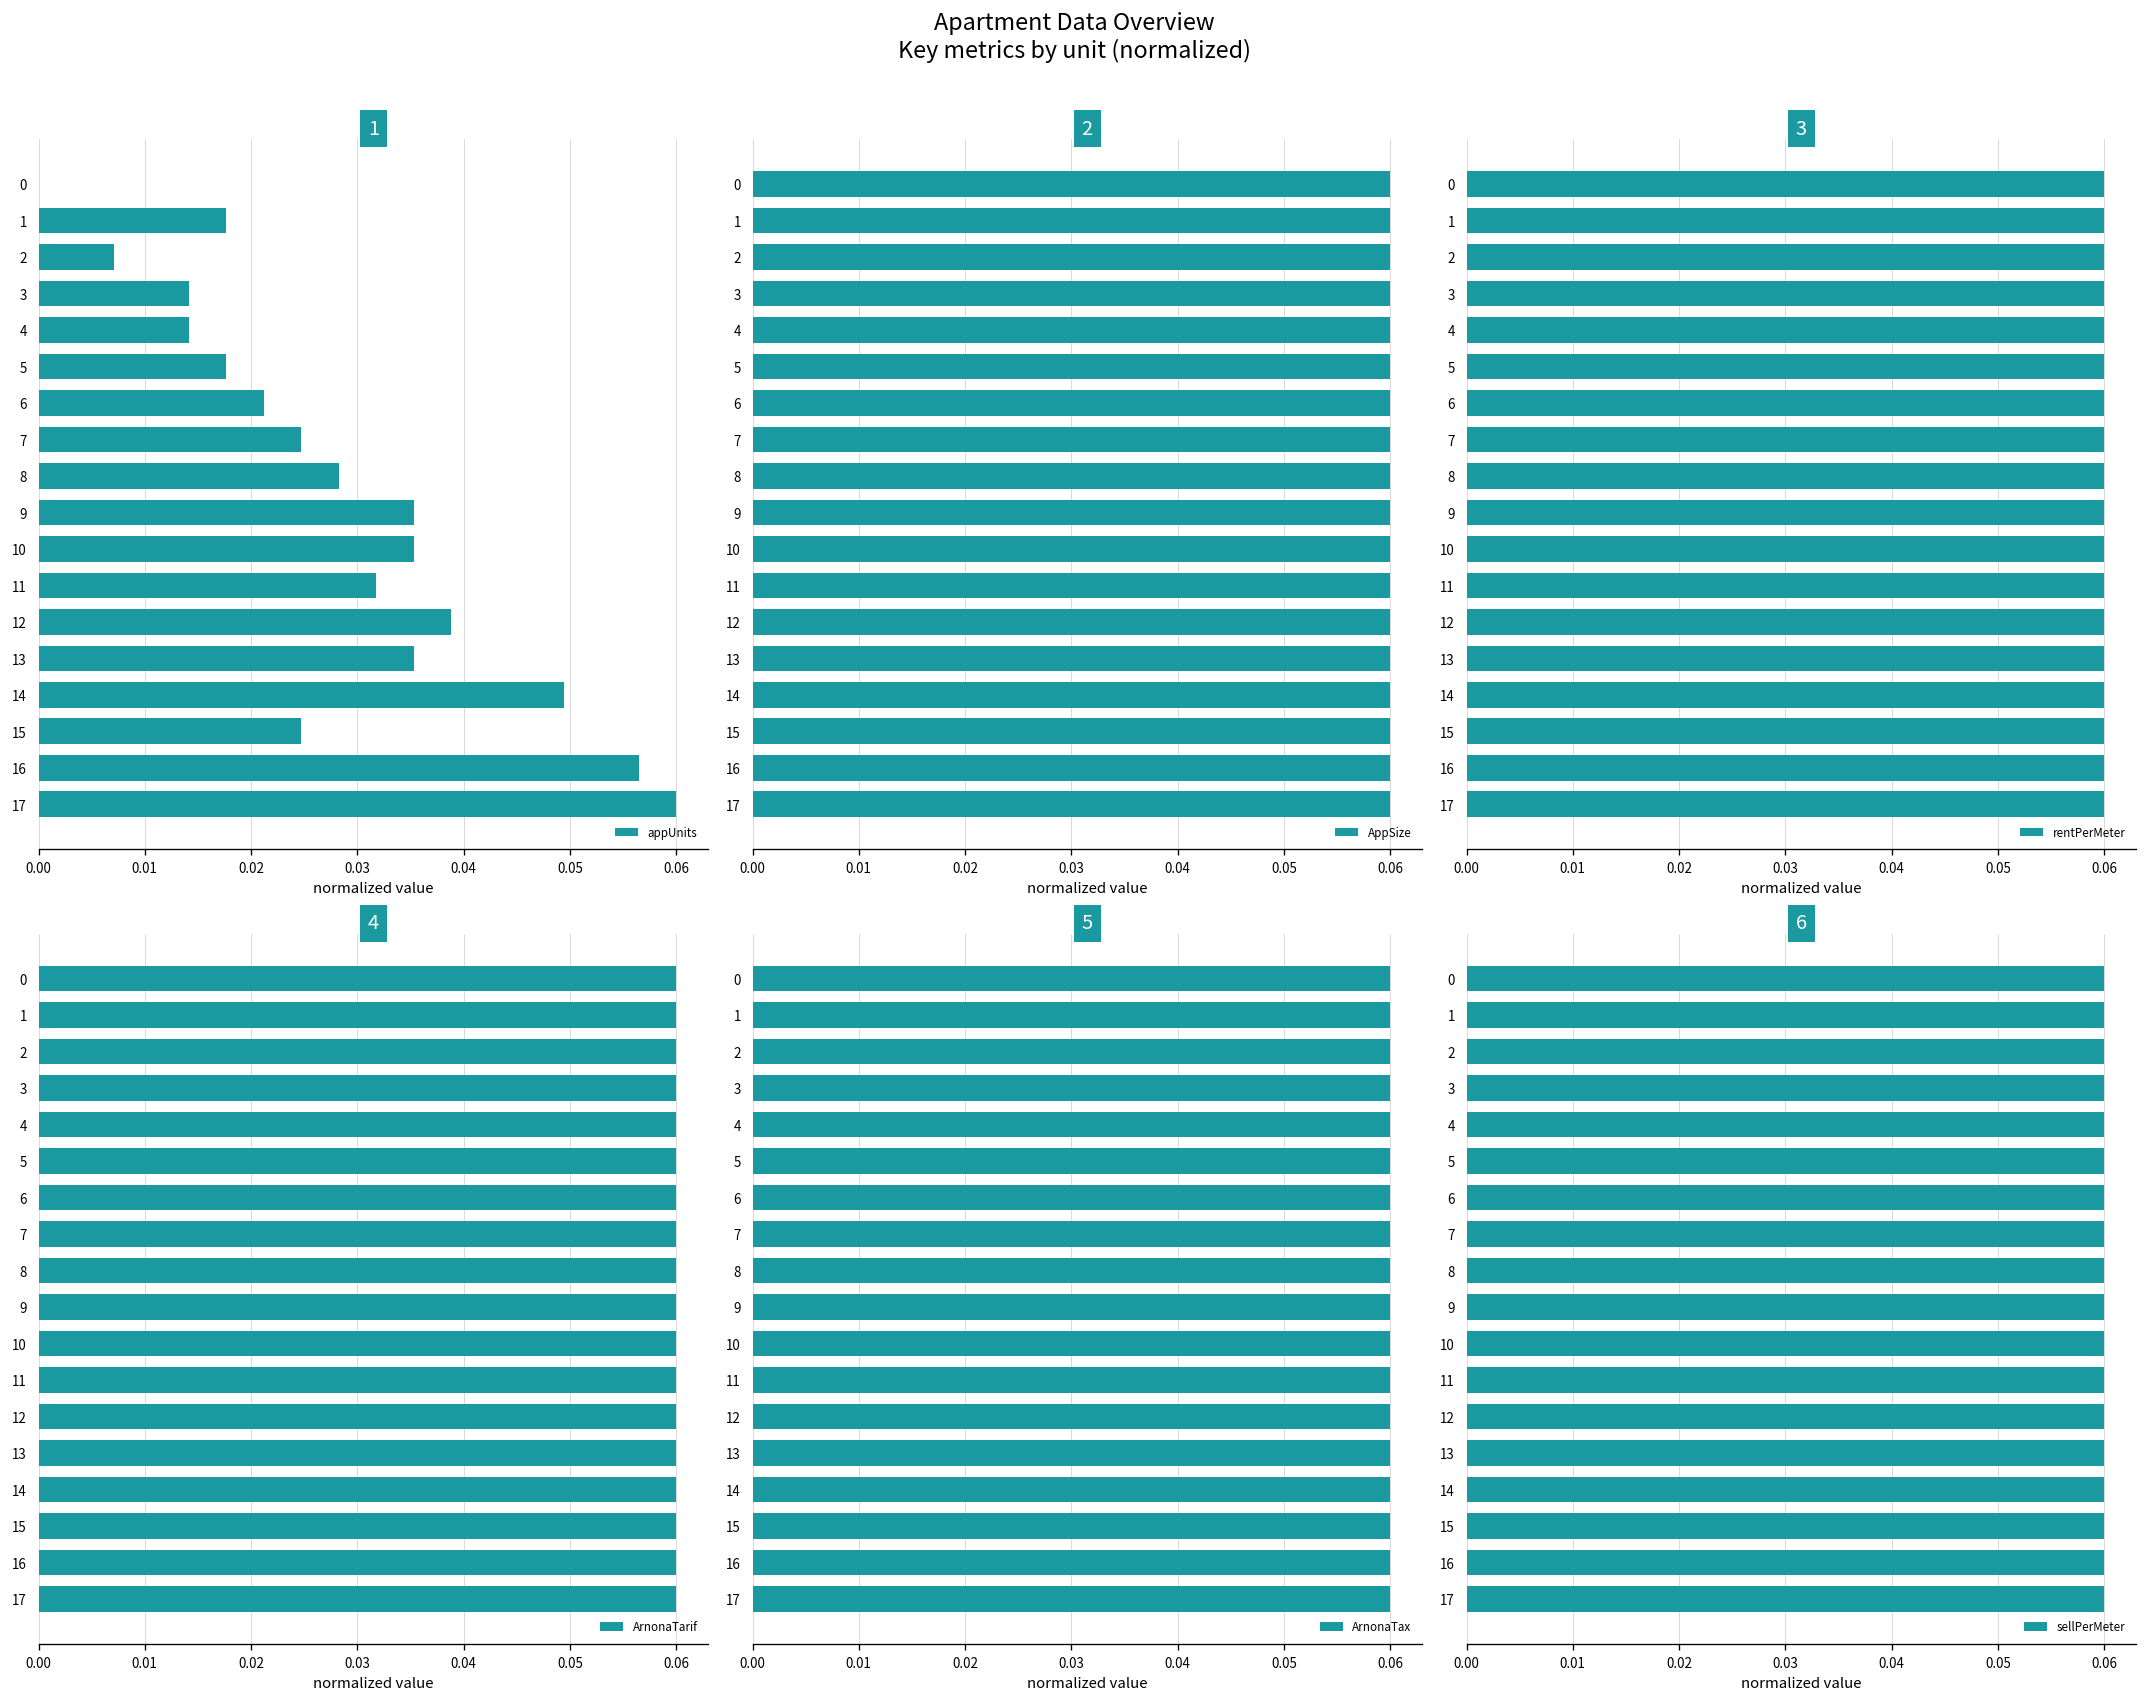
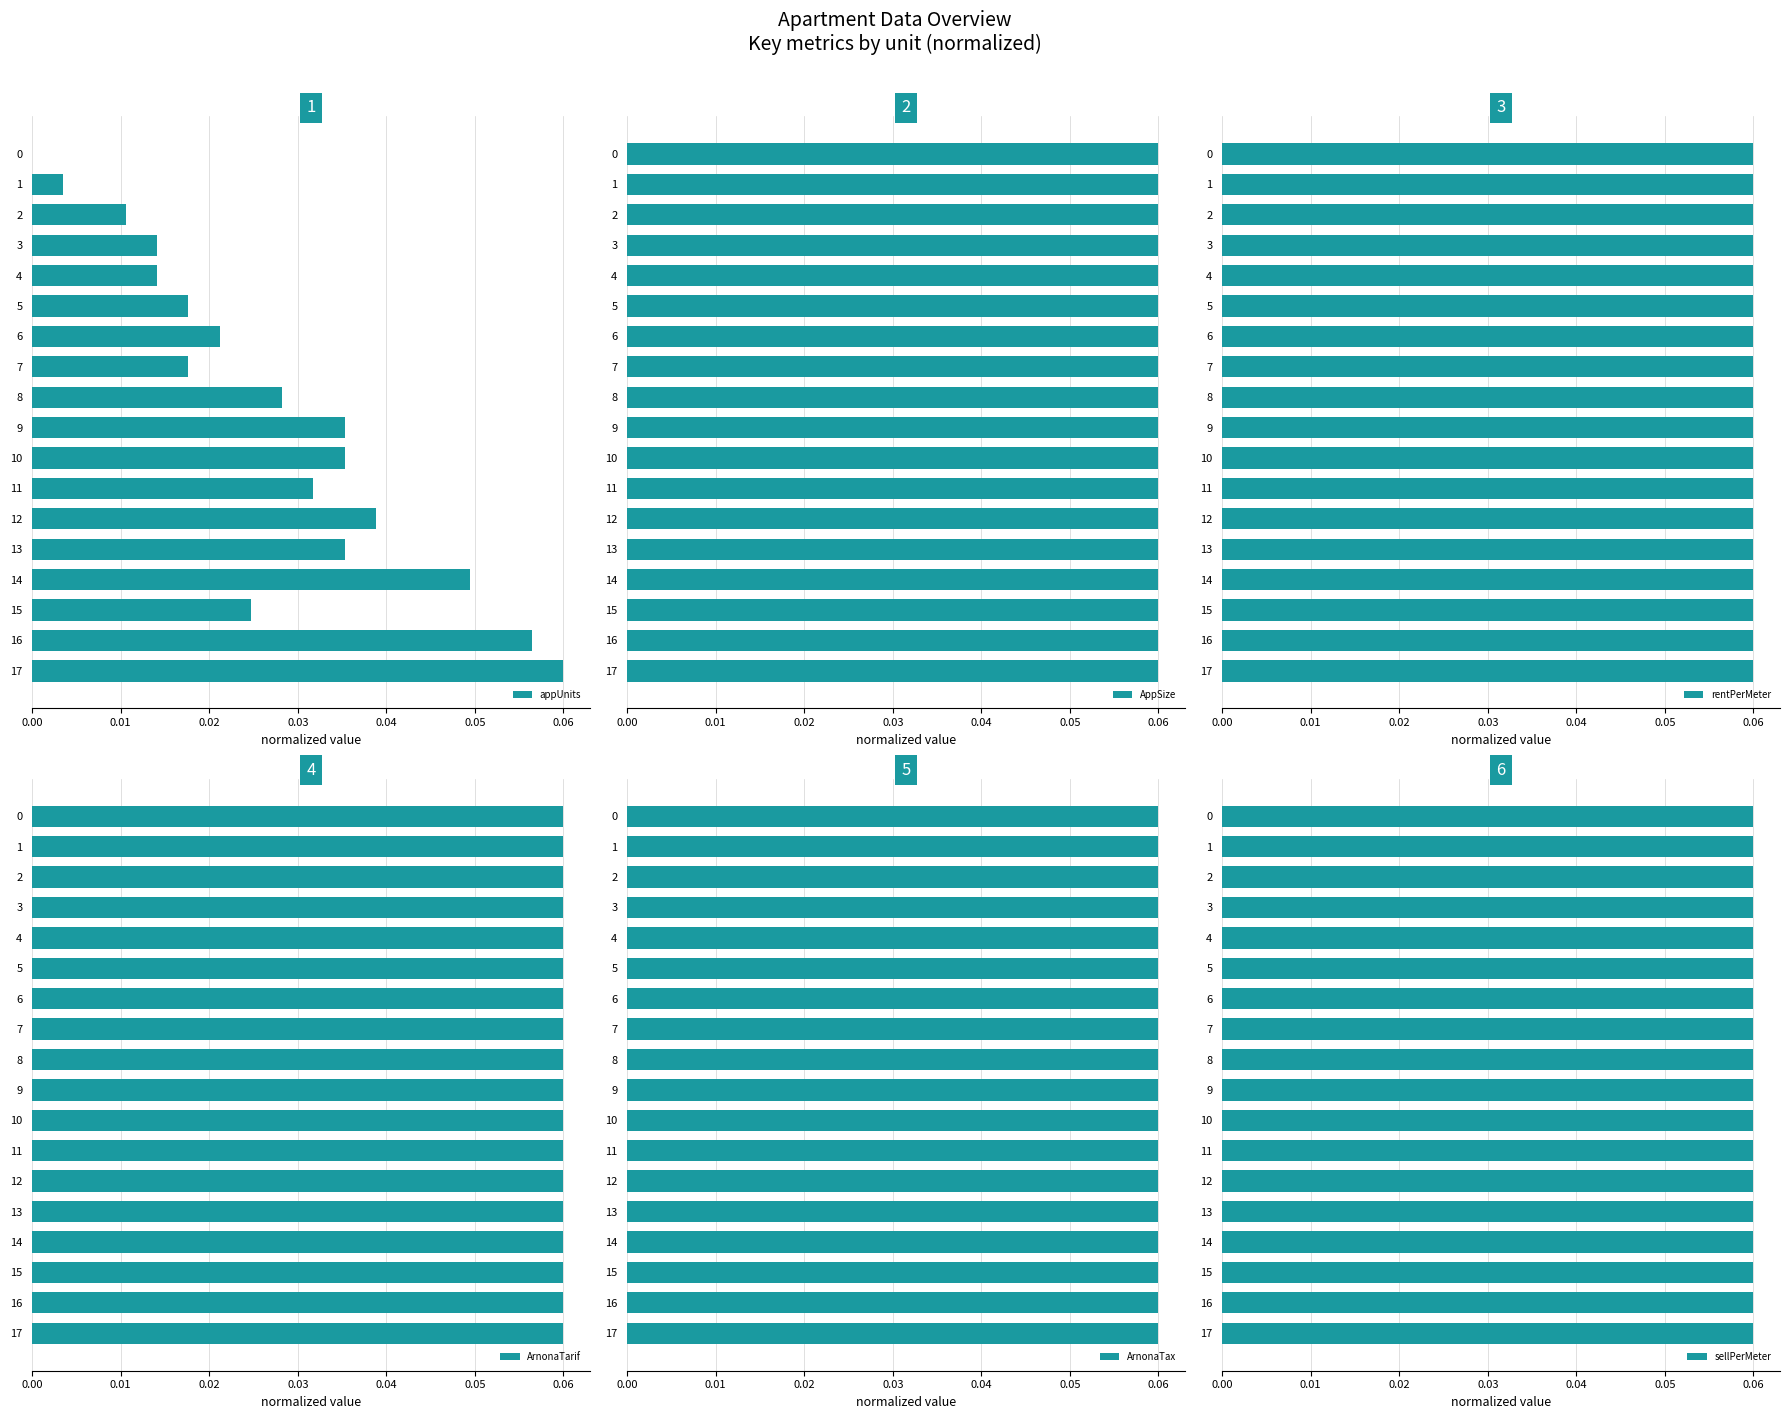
  {
    "1": {
      "0": 0.000,
-     "1": 0.018,
-     "2": 0.007,
+     "1": 0.004,
+     "2": 0.011,
      "3": 0.014,
      "4": 0.014,
      "5": 0.018,
      "6": 0.021,
-     "7": 0.025,
+     "7": 0.018,
      "8": 0.028,
      "9": 0.035,
      "10": 0.035,
      "11": 0.032,
      "12": 0.039,
      "13": 0.035,
      "14": 0.049,
      "15": 0.025,
      "16": 0.056,
      "17": 0.060
    },
    "2": {
      "0": 0.060,
      "1": 0.060,
      "2": 0.060,
      "3": 0.060,
      "4": 0.060,
      "5": 0.060,
      "6": 0.060,
      "7": 0.060,
      "8": 0.060,
      "9": 0.060,
      "10": 0.060,
      "11": 0.060,
      "12": 0.060,
      "13": 0.060,
      "14": 0.060,
      "15": 0.060,
      "16": 0.060,
      "17": 0.060
    },
    "3": {
      "0": 0.060,
      "1": 0.060,
      "2": 0.060,
      "3": 0.060,
      "4": 0.060,
      "5": 0.060,
      "6": 0.060,
      "7": 0.060,
      "8": 0.060,
      "9": 0.060,
      "10": 0.060,
      "11": 0.060,
      "12": 0.060,
      "13": 0.060,
      "14": 0.060,
      "15": 0.060,
      "16": 0.060,
      "17": 0.060
    },
    "4": {
      "0": 0.060,
      "1": 0.060,
      "2": 0.060,
      "3": 0.060,
      "4": 0.060,
      "5": 0.060,
      "6": 0.060,
      "7": 0.060,
      "8": 0.060,
      "9": 0.060,
      "10": 0.060,
      "11": 0.060,
      "12": 0.060,
      "13": 0.060,
      "14": 0.060,
      "15": 0.060,
      "16": 0.060,
      "17": 0.060
    },
    "5": {
      "0": 0.060,
      "1": 0.060,
      "2": 0.060,
      "3": 0.060,
      "4": 0.060,
      "5": 0.060,
      "6": 0.060,
      "7": 0.060,
      "8": 0.060,
      "9": 0.060,
      "10": 0.060,
      "11": 0.060,
      "12": 0.060,
      "13": 0.060,
      "14": 0.060,
      "15": 0.060,
      "16": 0.060,
      "17": 0.060
    },
    "6": {
      "0": 0.060,
      "1": 0.060,
      "2": 0.060,
      "3": 0.060,
      "4": 0.060,
      "5": 0.060,
      "6": 0.060,
      "7": 0.060,
      "8": 0.060,
      "9": 0.060,
      "10": 0.060,
      "11": 0.060,
      "12": 0.060,
      "13": 0.060,
      "14": 0.060,
      "15": 0.060,
      "16": 0.060,
      "17": 0.060
    }
  }
